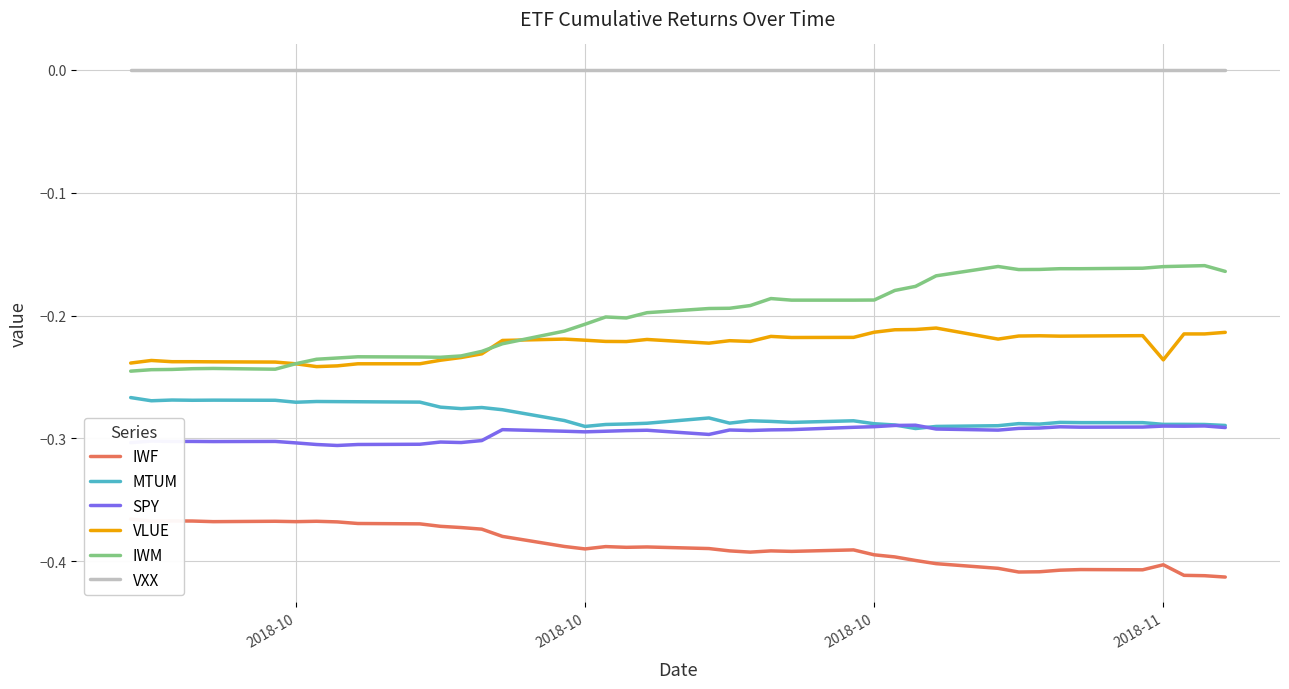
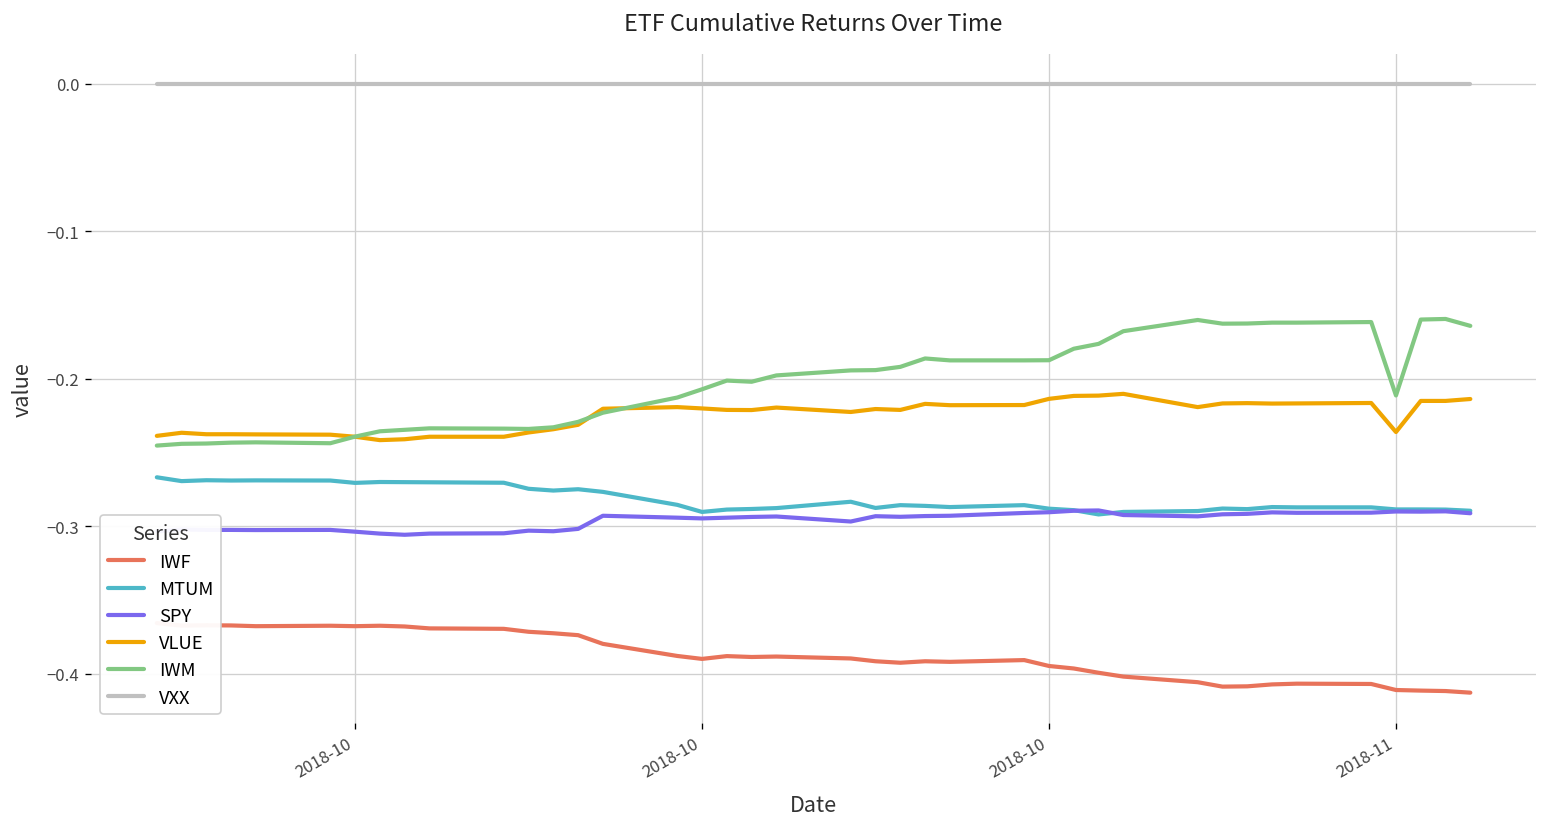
  {
    "IWF": {
-     "2018-11": -0.403
+     "2018-11": -0.411
    },
    "VLUE": {
      "2018-11": -0.236
    },
    "IWM": {
-     "2018-11": -0.160
+     "2018-11": -0.211
    },
    "VXX": {
      "2018-11": 0.000
    }
  }
